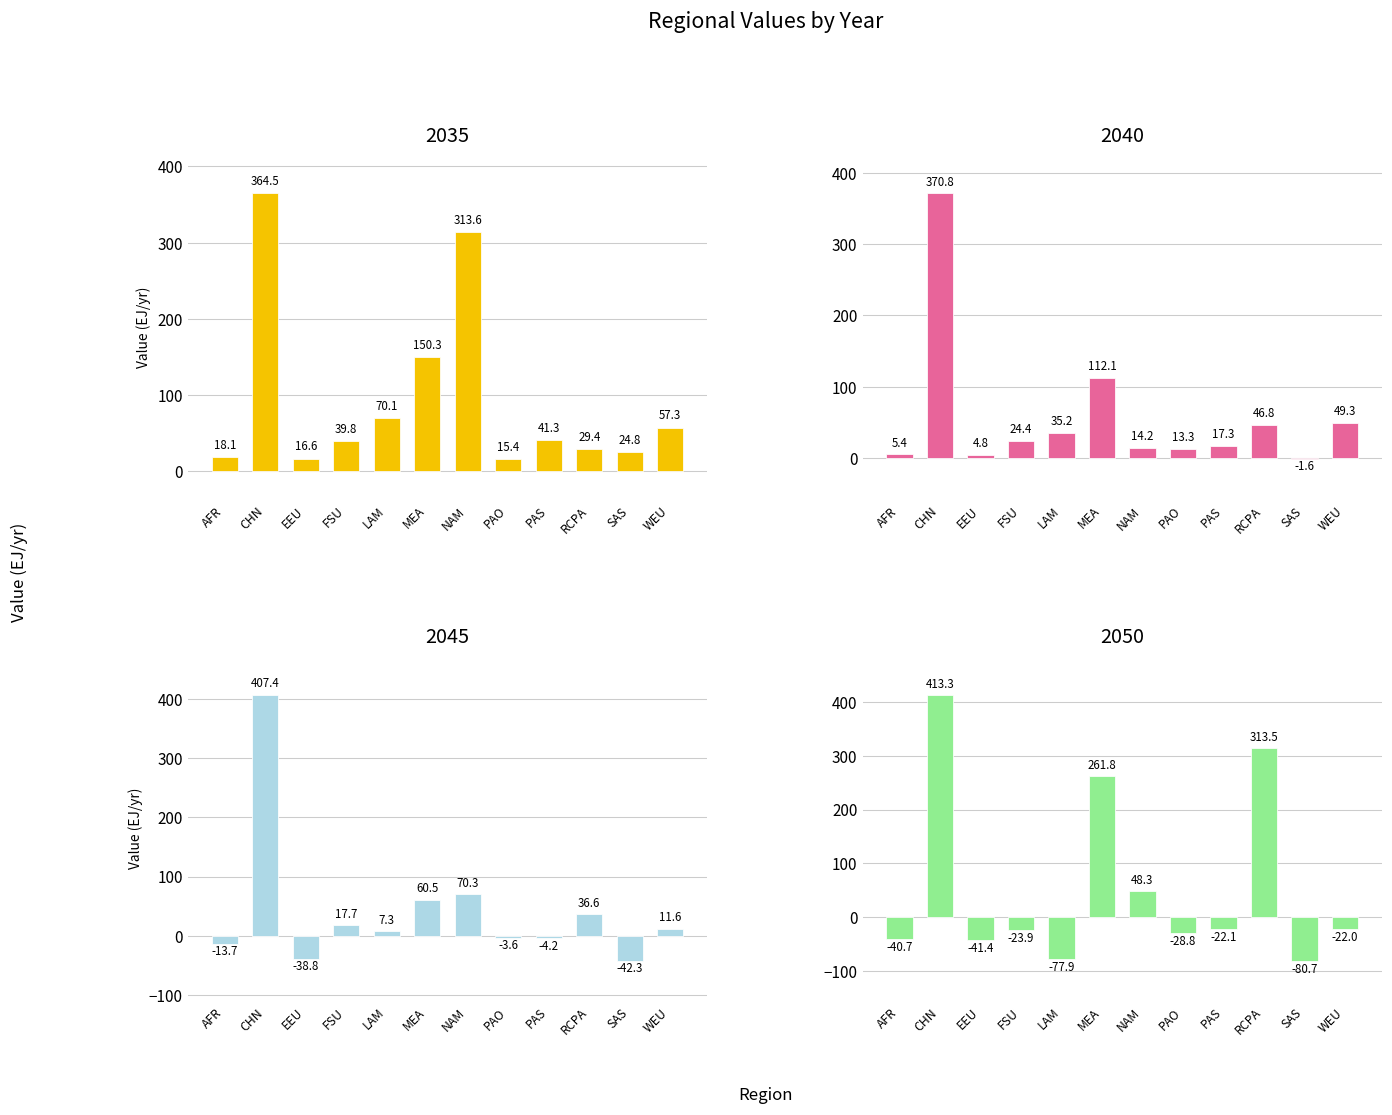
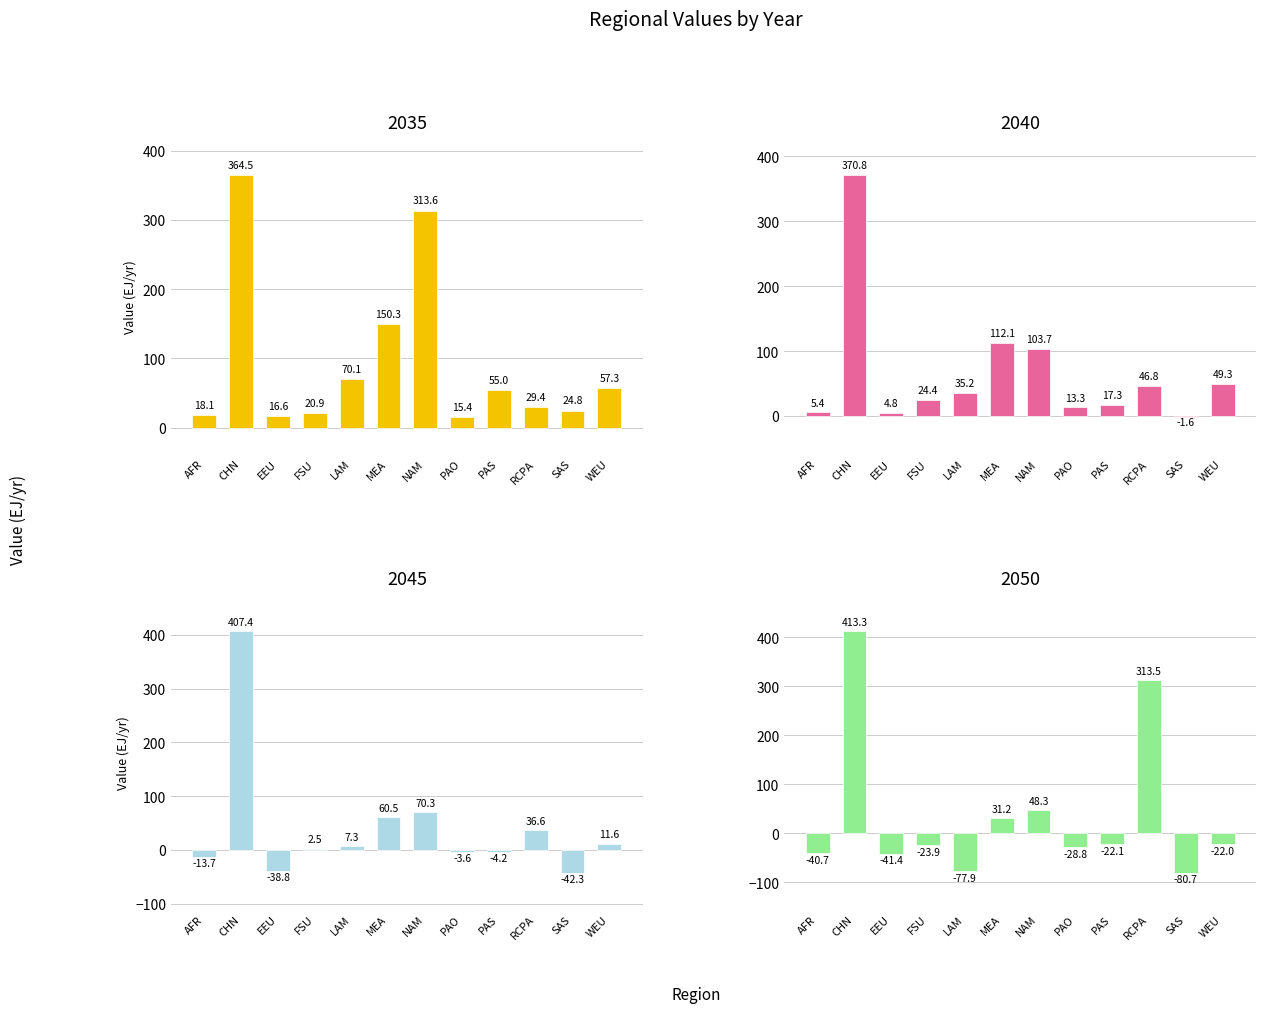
  {
    "2035": {
      "AFR": 18.1,
      "CHN": 364.5,
      "EEU": 16.6,
-     "FSU": 39.8,
+     "FSU": 20.9,
      "LAM": 70.1,
      "MEA": 150.3,
      "NAM": 313.6,
      "PAO": 15.4,
-     "PAS": 41.3,
+     "PAS": 55.0,
      "RCPA": 29.4,
      "SAS": 24.8,
      "WEU": 57.3
    },
    "2040": {
      "AFR": 5.4,
      "CHN": 370.8,
      "EEU": 4.8,
      "FSU": 24.4,
      "LAM": 35.2,
      "MEA": 112.1,
-     "NAM": 14.2,
+     "NAM": 103.7,
      "PAO": 13.3,
      "PAS": 17.3,
      "RCPA": 46.8,
      "SAS": -1.6,
      "WEU": 49.3
    },
    "2045": {
      "AFR": -13.7,
      "CHN": 407.4,
      "EEU": -38.8,
-     "FSU": 17.7,
+     "FSU": 2.5,
      "LAM": 7.3,
      "MEA": 60.5,
      "NAM": 70.3,
      "PAO": -3.6,
      "PAS": -4.2,
      "RCPA": 36.6,
      "SAS": -42.3,
      "WEU": 11.6
    },
    "2050": {
      "AFR": -40.7,
      "CHN": 413.3,
      "EEU": -41.4,
      "FSU": -23.9,
      "LAM": -77.9,
-     "MEA": 261.8,
+     "MEA": 31.2,
      "NAM": 48.3,
      "PAO": -28.8,
      "PAS": -22.1,
      "RCPA": 313.5,
      "SAS": -80.7,
      "WEU": -22.0
    }
  }
